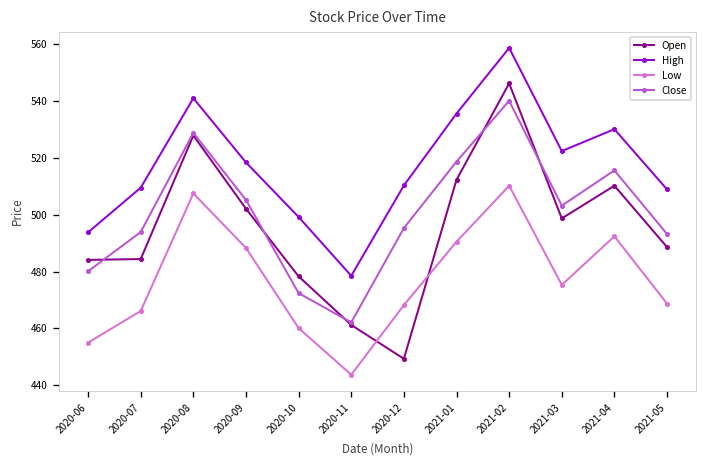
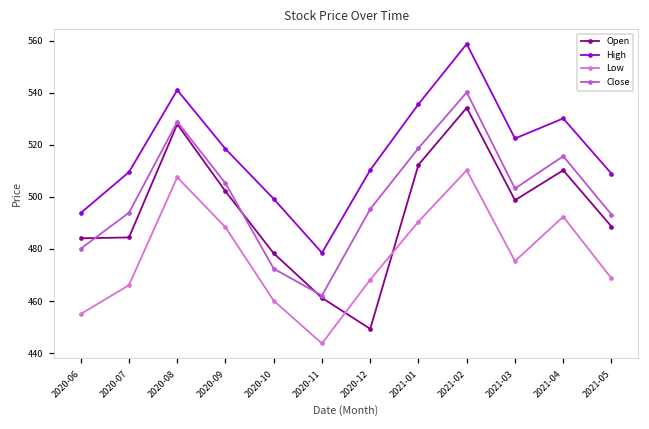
  {
    "Open": {
      "2020-06": 484,
      "2020-07": 484,
      "2020-09": 502,
      "2020-10": 478,
      "2020-12": 449,
      "2021-01": 512,
-     "2021-02": 546,
+     "2021-02": 534,
      "2021-03": 499,
      "2021-04": 510,
      "2021-05": 489
    },
    "High": {
      "2020-06": 494,
      "2020-07": 510,
      "2020-08": 541,
      "2020-09": 518,
      "2020-10": 499,
      "2020-11": 479,
      "2020-12": 510,
      "2021-01": 536,
      "2021-02": 559,
      "2021-03": 522,
      "2021-04": 530,
      "2021-05": 509
    }
  }
